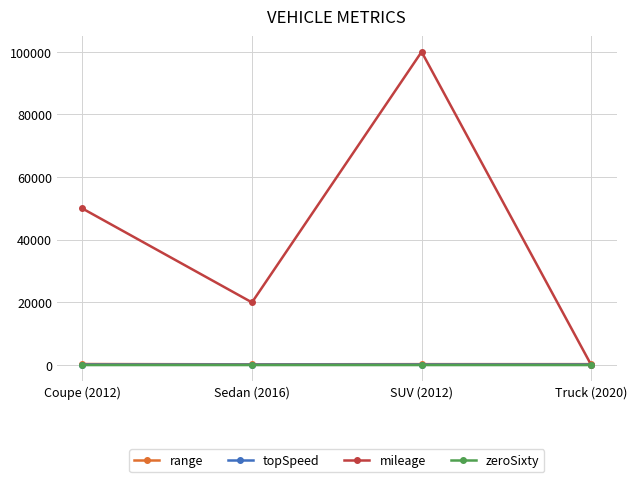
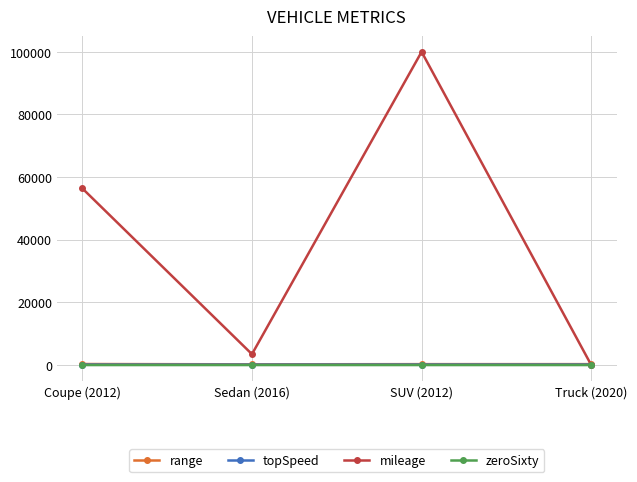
  {
    "mileage": {
-     "Coupe (2012)": 50000,
-     "Sedan (2016)": 20000,
+     "Coupe (2012)": 56000,
+     "Sedan (2016)": 3000,
      "SUV (2012)": 100000
    }
  }
